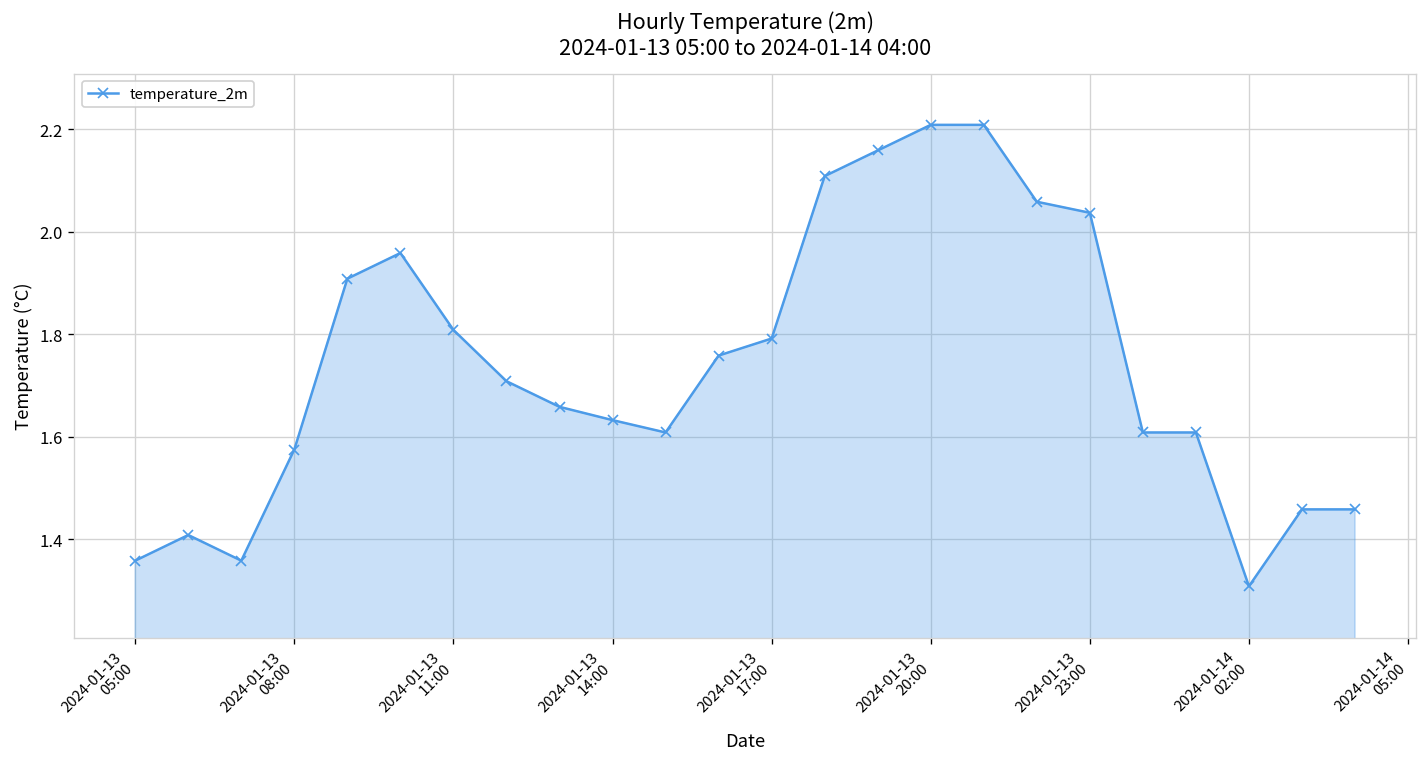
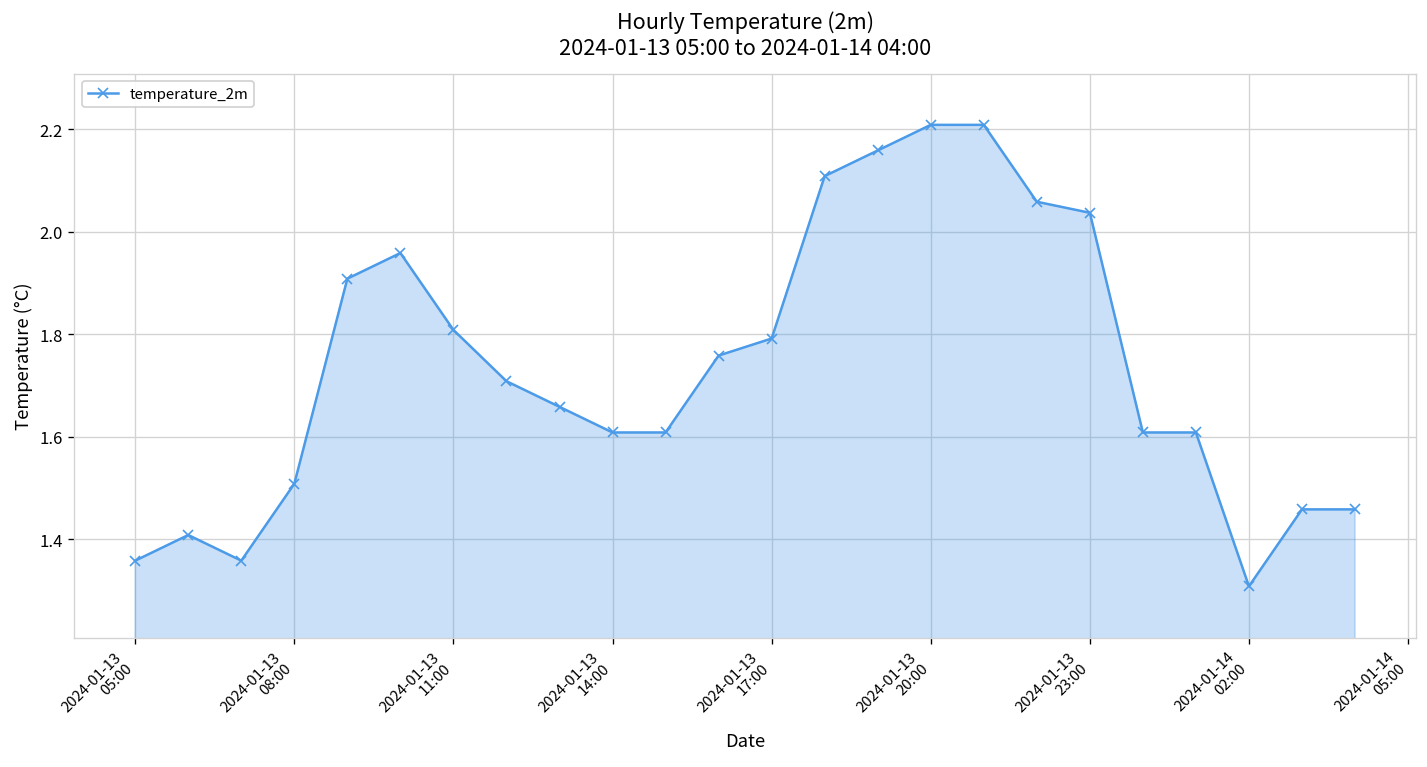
  {
    "2024-01-13 05:00": 1.36,
-   "2024-01-13 08:00": 1.58,
+   "2024-01-13 08:00": 1.51,
    "2024-01-13 11:00": 1.81,
-   "2024-01-13 14:00": 1.63,
+   "2024-01-13 14:00": 1.61,
    "2024-01-13 17:00": 1.79,
    "2024-01-13 20:00": 2.21,
    "2024-01-13 23:00": 2.04,
    "2024-01-14 02:00": 1.31
  }
